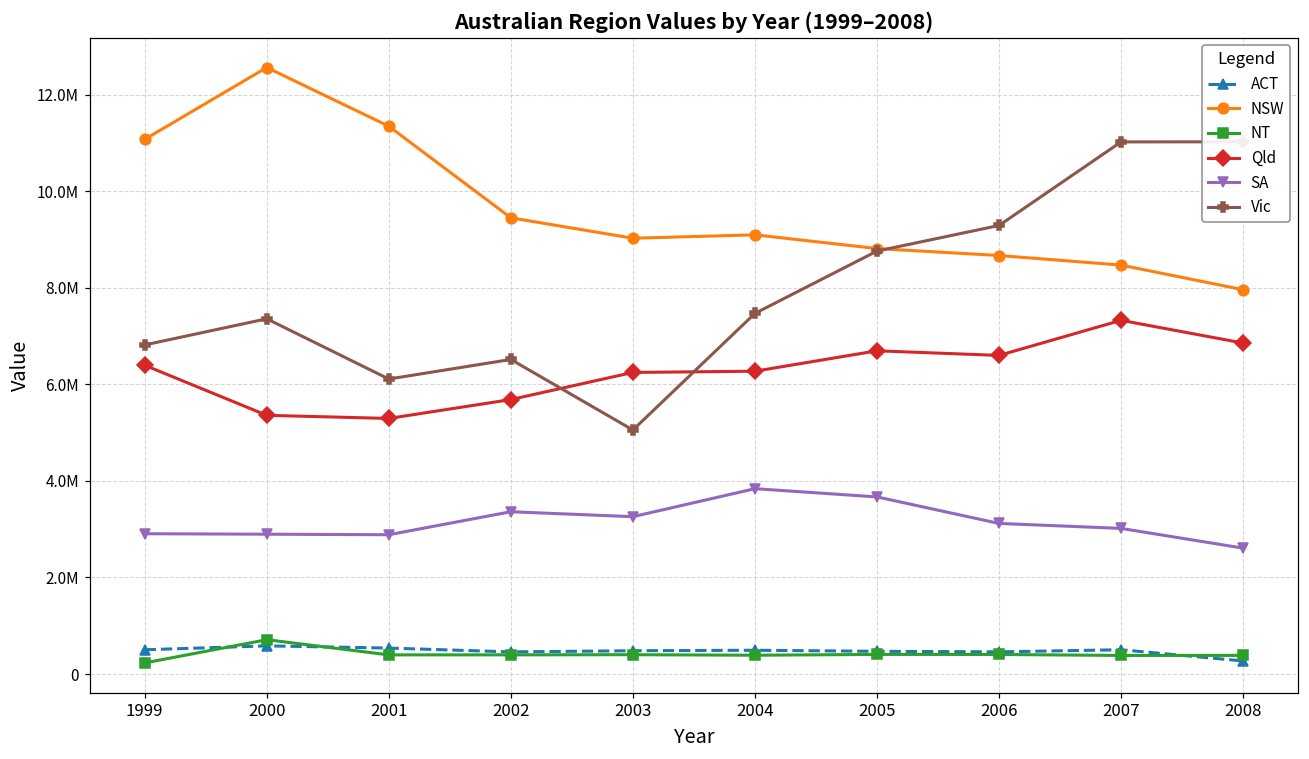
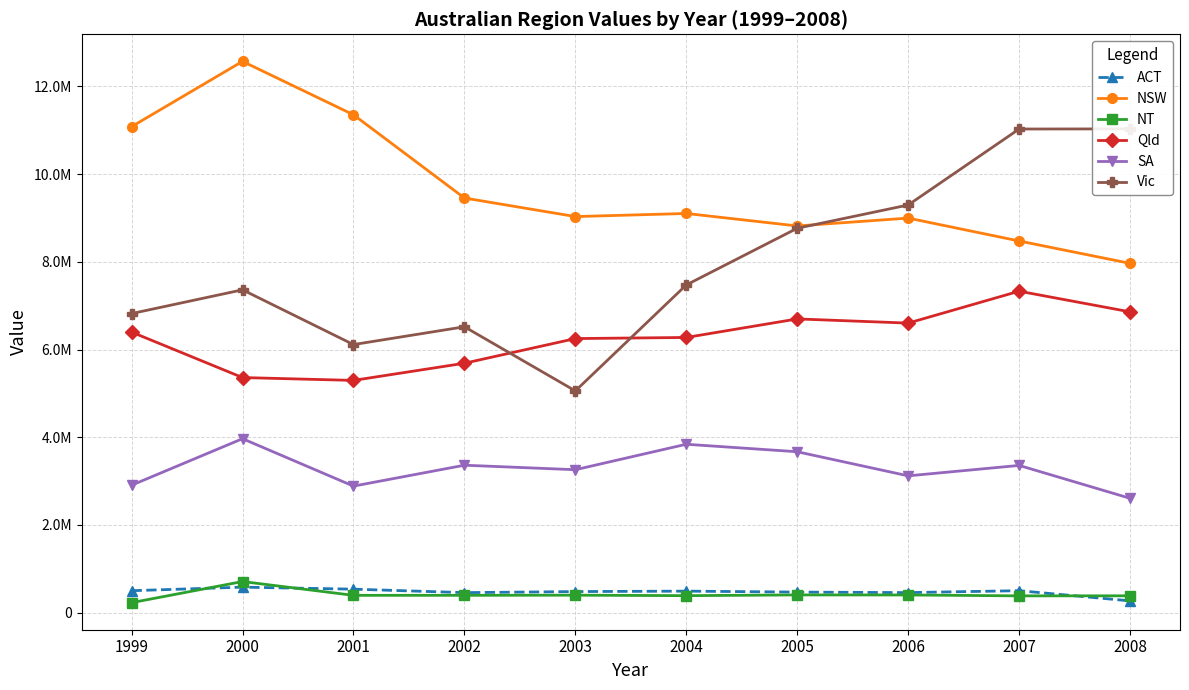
  {
    "ACT": {
      "1999": 500000,
      "2000": 600000,
      "2001": 500000,
      "2002": 500000,
      "2003": 500000,
      "2004": 500000,
      "2005": 500000,
      "2007": 500000,
      "2008": 300000
    },
    "NSW": {
      "1999": 11100000,
      "2000": 12600000,
      "2001": 11400000,
      "2002": 9500000,
      "2003": 9000000,
      "2004": 9100000,
-     "2006": 8700000,
+     "2006": 9000000,
      "2007": 8500000,
      "2008": 8000000
    },
    "NT": {
      "1999": 200000,
      "2000": 700000,
      "2001": 400000,
      "2002": 400000,
      "2003": 400000,
      "2004": 400000,
      "2005": 400000,
      "2007": 400000,
      "2008": 400000
    },
    "Qld": {
      "1999": 6400000,
      "2000": 5400000,
      "2001": 5300000,
      "2002": 5700000,
      "2003": 6200000,
      "2004": 6300000,
      "2005": 6700000,
      "2006": 6600000,
      "2007": 7300000,
      "2008": 6900000
    },
    "SA": {
      "1999": 2900000,
-     "2000": 2900000,
+     "2000": 4000000,
      "2001": 2900000,
      "2002": 3400000,
      "2003": 3300000,
      "2004": 3800000,
      "2005": 3700000,
      "2006": 3100000,
-     "2007": 3000000,
+     "2007": 3400000,
      "2008": 2600000
    },
    "Vic": {
      "1999": 6800000,
      "2000": 7400000,
      "2001": 6100000,
      "2002": 6500000,
      "2003": 5100000,
      "2004": 7500000,
      "2006": 9300000,
      "2007": 11000000
    }
  }
